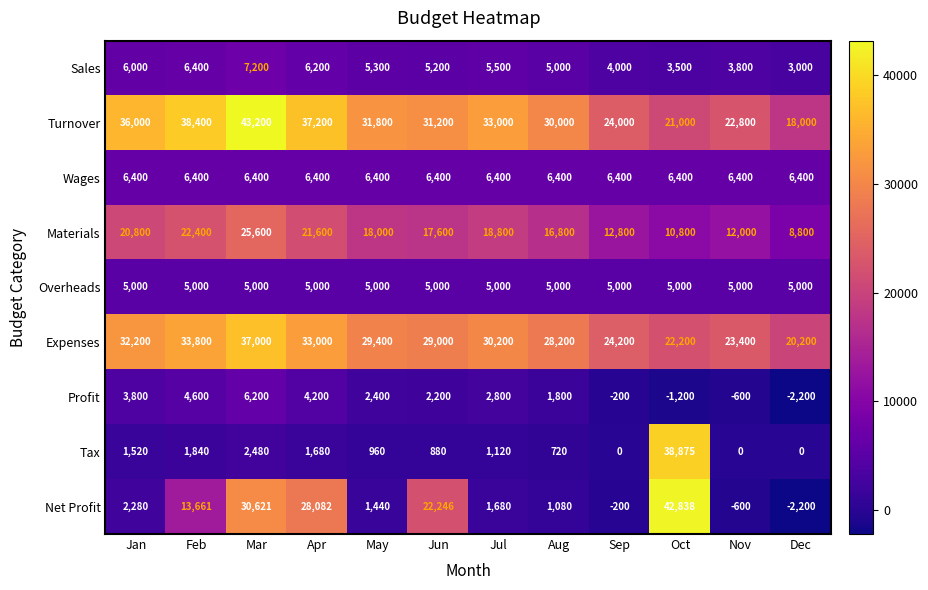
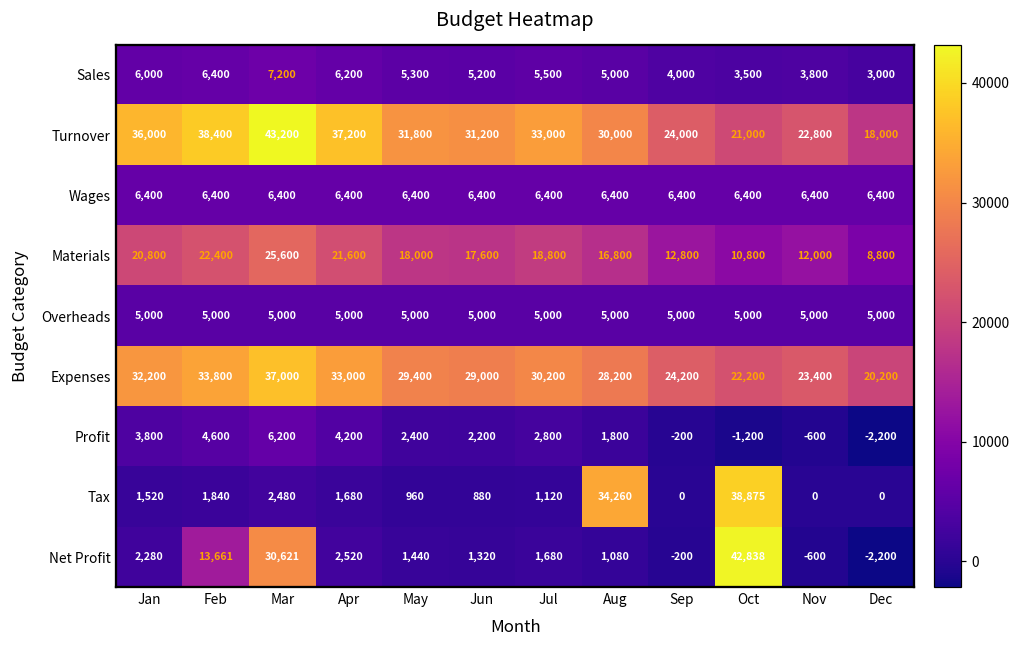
  {
    "Sales": {
      "Jan": "6,000",
      "Feb": "6,400",
      "Mar": "7,200",
      "Apr": "6,200",
      "May": "5,300",
      "Jun": "5,200",
      "Jul": "5,500",
      "Aug": "5,000",
      "Sep": "4,000",
      "Oct": "3,500",
      "Nov": "3,800",
      "Dec": "3,000"
    },
    "Turnover": {
      "Jan": "36,000",
      "Feb": "38,400",
      "Mar": "43,200",
      "Apr": "37,200",
      "May": "31,800",
      "Jun": "31,200",
      "Jul": "33,000",
      "Aug": "30,000",
      "Sep": "24,000",
      "Oct": "21,000",
      "Nov": "22,800",
      "Dec": "18,000"
    },
    "Wages": {
      "Jan": "6,400",
      "Feb": "6,400",
      "Mar": "6,400",
      "Apr": "6,400",
      "May": "6,400",
      "Jun": "6,400",
      "Jul": "6,400",
      "Aug": "6,400",
      "Sep": "6,400",
      "Oct": "6,400",
      "Nov": "6,400",
      "Dec": "6,400"
    },
    "Materials": {
      "Jan": "20,800",
      "Feb": "22,400",
      "Mar": "25,600",
      "Apr": "21,600",
      "May": "18,000",
      "Jun": "17,600",
      "Jul": "18,800",
      "Aug": "16,800",
      "Sep": "12,800",
      "Oct": "10,800",
      "Nov": "12,000",
      "Dec": "8,800"
    },
    "Overheads": {
      "Jan": "5,000",
      "Feb": "5,000",
      "Mar": "5,000",
      "Apr": "5,000",
      "May": "5,000",
      "Jun": "5,000",
      "Jul": "5,000",
      "Aug": "5,000",
      "Sep": "5,000",
      "Oct": "5,000",
      "Nov": "5,000",
      "Dec": "5,000"
    },
    "Expenses": {
      "Jan": "32,200",
      "Feb": "33,800",
      "Mar": "37,000",
      "Apr": "33,000",
      "May": "29,400",
      "Jun": "29,000",
      "Jul": "30,200",
      "Aug": "28,200",
      "Sep": "24,200",
      "Oct": "22,200",
      "Nov": "23,400",
      "Dec": "20,200"
    },
    "Profit": {
      "Jan": "3,800",
      "Feb": "4,600",
      "Mar": "6,200",
      "Apr": "4,200",
      "May": "2,400",
      "Jun": "2,200",
      "Jul": "2,800",
      "Aug": "1,800",
      "Sep": "-200",
      "Oct": "-1,200",
      "Nov": "-600",
      "Dec": "-2,200"
    },
    "Tax": {
      "Jan": "1,520",
      "Feb": "1,840",
      "Mar": "2,480",
      "Apr": "1,680",
      "May": "960",
      "Jun": "880",
      "Jul": "1,120",
-     "Aug": "720",
+     "Aug": "34,260",
      "Sep": "0",
      "Oct": "38,875",
      "Nov": "0",
      "Dec": "0"
    },
    "Net Profit": {
      "Jan": "2,280",
      "Feb": "13,661",
      "Mar": "30,621",
-     "Apr": "28,082",
+     "Apr": "2,520",
      "May": "1,440",
-     "Jun": "22,246",
+     "Jun": "1,320",
      "Jul": "1,680",
      "Aug": "1,080",
      "Sep": "-200",
      "Oct": "42,838",
      "Nov": "-600",
      "Dec": "-2,200"
    }
  }
